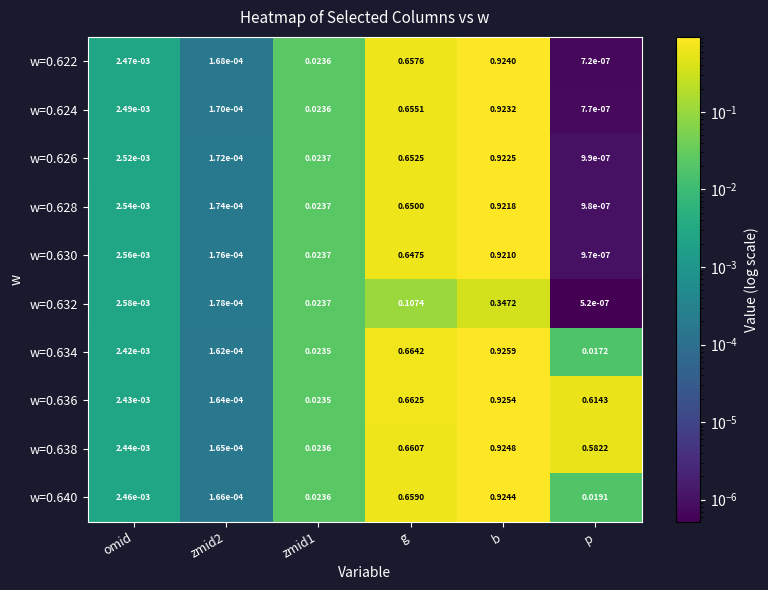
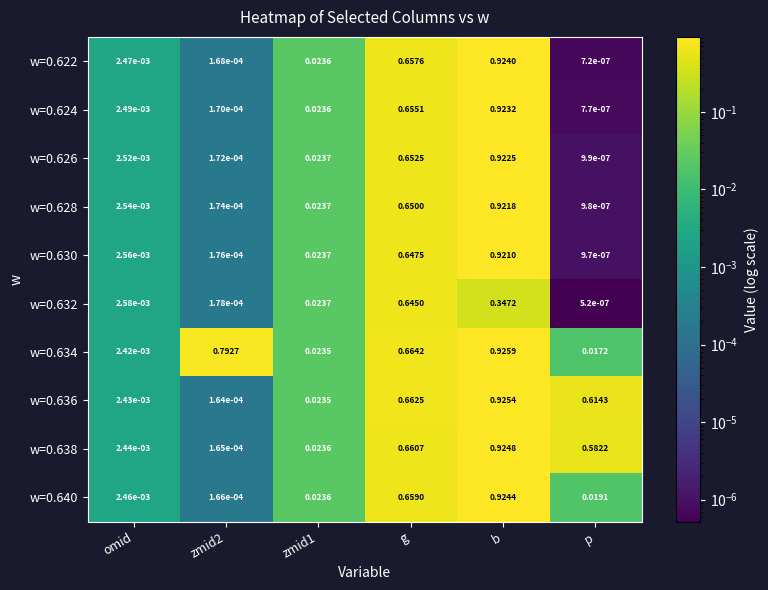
  {
    "w=0.622": {
      "omid": "2.47e-03",
      "zmid2": "1.68e-04",
      "zmid1": "0.0236",
      "g": "0.6576",
      "b": "0.9240",
      "p": "7.2e-07"
    },
    "w=0.624": {
      "omid": "2.49e-03",
      "zmid2": "1.70e-04",
      "zmid1": "0.0236",
      "g": "0.6551",
      "b": "0.9232",
      "p": "7.7e-07"
    },
    "w=0.626": {
      "omid": "2.52e-03",
      "zmid2": "1.72e-04",
      "zmid1": "0.0237",
      "g": "0.6525",
      "b": "0.9225",
      "p": "9.9e-07"
    },
    "w=0.628": {
      "omid": "2.54e-03",
      "zmid2": "1.74e-04",
      "zmid1": "0.0237",
      "g": "0.6500",
      "b": "0.9218",
      "p": "9.8e-07"
    },
    "w=0.630": {
      "omid": "2.56e-03",
      "zmid2": "1.76e-04",
      "zmid1": "0.0237",
      "g": "0.6475",
      "b": "0.9210",
      "p": "9.7e-07"
    },
    "w=0.632": {
      "omid": "2.58e-03",
      "zmid2": "1.78e-04",
      "zmid1": "0.0237",
-     "g": "0.1074",
+     "g": "0.6450",
      "b": "0.3472",
      "p": "5.2e-07"
    },
    "w=0.634": {
      "omid": "2.42e-03",
-     "zmid2": "1.62e-04",
+     "zmid2": "0.7927",
      "zmid1": "0.0235",
      "g": "0.6642",
      "b": "0.9259",
      "p": "0.0172"
    },
    "w=0.636": {
      "omid": "2.43e-03",
      "zmid2": "1.64e-04",
      "zmid1": "0.0235",
      "g": "0.6625",
      "b": "0.9254",
      "p": "0.6143"
    },
    "w=0.638": {
      "omid": "2.44e-03",
      "zmid2": "1.65e-04",
      "zmid1": "0.0236",
      "g": "0.6607",
      "b": "0.9248",
      "p": "0.5822"
    },
    "w=0.640": {
      "omid": "2.46e-03",
      "zmid2": "1.66e-04",
      "zmid1": "0.0236",
      "g": "0.6590",
      "b": "0.9244",
      "p": "0.0191"
    }
  }
